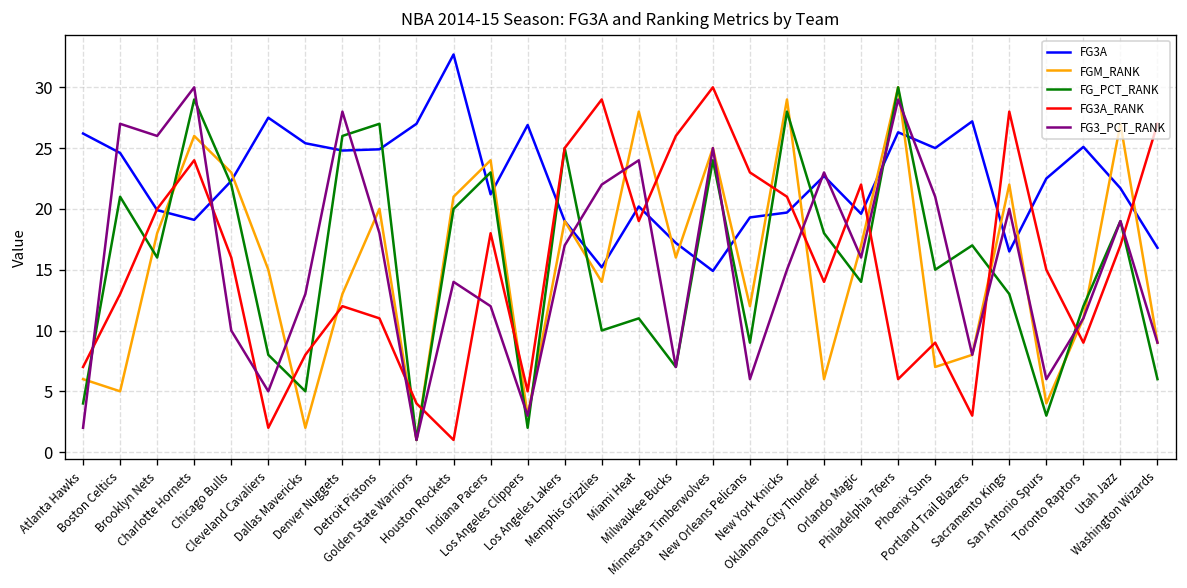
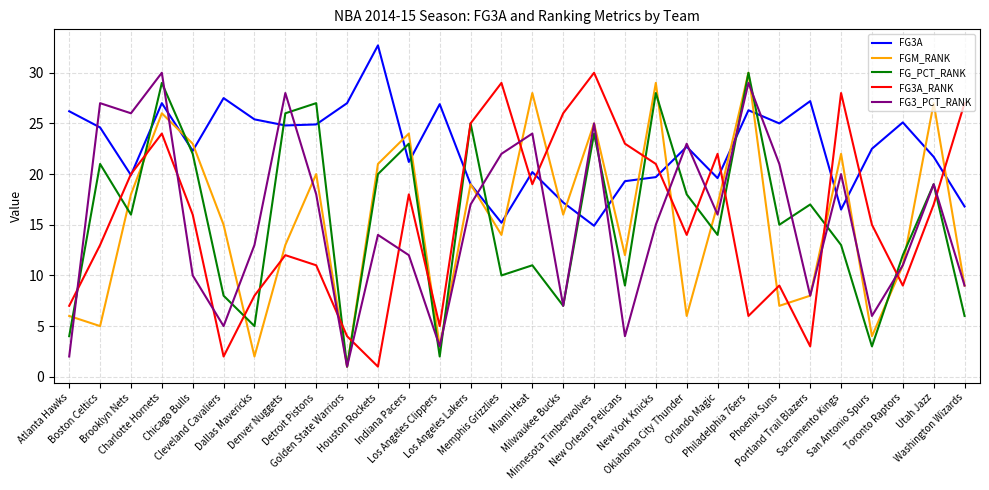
  {
    "FG3A": {
      "Atlanta Hawks": 26.2,
      "Boston Celtics": 24.6,
-     "Charlotte Hornets": 19.1,
+     "Charlotte Hornets": 27.0,
      "Chicago Bulls": 22.3,
      "Cleveland Cavaliers": 27.5,
      "Dallas Mavericks": 25.4,
      "Denver Nuggets": 24.8,
      "Detroit Pistons": 24.9,
      "Golden State Warriors": 27.0,
      "Houston Rockets": 32.7,
      "Indiana Pacers": 21.2,
      "Los Angeles Clippers": 26.9,
      "Memphis Grizzlies": 15.2,
      "Miami Heat": 20.2,
      "Milwaukee Bucks": 17.2,
      "Minnesota Timberwolves": 14.9,
      "New Orleans Pelicans": 19.3,
      "New York Knicks": 19.7,
      "Oklahoma City Thunder": 22.7,
      "Orlando Magic": 19.6,
      "Philadelphia 76ers": 26.3,
      "Phoenix Suns": 25.0,
      "Portland Trail Blazers": 27.2,
      "Sacramento Kings": 16.5,
      "San Antonio Spurs": 22.5,
      "Toronto Raptors": 25.1,
      "Utah Jazz": 21.7,
      "Washington Wizards": 16.8
    },
    "FGM_RANK": {
      "Atlanta Hawks": 6.0,
      "Boston Celtics": 5.0,
      "Brooklyn Nets": 18.0,
      "Charlotte Hornets": 26.0,
      "Chicago Bulls": 23.0,
      "Cleveland Cavaliers": 15.0,
      "Dallas Mavericks": 2.0,
      "Denver Nuggets": 13.0,
      "Detroit Pistons": 20.0,
      "Houston Rockets": 21.0,
      "Indiana Pacers": 24.0,
      "Memphis Grizzlies": 14.0,
      "Miami Heat": 28.0,
      "Milwaukee Bucks": 16.0,
      "New Orleans Pelicans": 12.0,
      "New York Knicks": 29.0,
      "Oklahoma City Thunder": 6.0,
      "Orlando Magic": 17.0,
      "Phoenix Suns": 7.0,
      "Sacramento Kings": 22.0,
      "San Antonio Spurs": 4.0
    },
    "FG_PCT_RANK": {
      "Atlanta Hawks": 4.0,
      "Boston Celtics": 21.0,
      "Brooklyn Nets": 16.0,
      "Charlotte Hornets": 29.0,
      "Chicago Bulls": 22.0,
      "Cleveland Cavaliers": 8.0,
      "Dallas Mavericks": 5.0,
      "Denver Nuggets": 26.0,
      "Detroit Pistons": 27.0,
      "Houston Rockets": 20.0,
      "Indiana Pacers": 23.0,
      "Los Angeles Clippers": 2.0,
      "Memphis Grizzlies": 10.0,
      "Miami Heat": 11.0,
      "Minnesota Timberwolves": 24.0,
      "New Orleans Pelicans": 9.0,
      "New York Knicks": 28.0,
      "Oklahoma City Thunder": 18.0,
      "Orlando Magic": 14.0,
      "Phoenix Suns": 15.0,
      "Portland Trail Blazers": 17.0,
      "Sacramento Kings": 13.0,
      "San Antonio Spurs": 3.0,
      "Toronto Raptors": 12.0,
      "Washington Wizards": 6.0
    },
    "FG3A_RANK": {
      "Atlanta Hawks": 7.0,
      "Boston Celtics": 13.0,
      "Charlotte Hornets": 24.0,
      "Chicago Bulls": 16.0,
      "Cleveland Cavaliers": 2.0,
      "Dallas Mavericks": 8.0,
      "Denver Nuggets": 12.0,
      "Detroit Pistons": 11.0,
      "Golden State Warriors": 4.0,
      "Houston Rockets": 1.0,
      "Indiana Pacers": 18.0,
      "Los Angeles Clippers": 5.0,
      "Memphis Grizzlies": 29.0,
      "Miami Heat": 19.0,
      "Milwaukee Bucks": 26.0,
      "Minnesota Timberwolves": 30.0,
      "New Orleans Pelicans": 23.0,
      "New York Knicks": 21.0,
      "Oklahoma City Thunder": 14.0,
      "Orlando Magic": 22.0,
      "Philadelphia 76ers": 6.0,
      "Phoenix Suns": 9.0,
      "Portland Trail Blazers": 3.0,
      "Sacramento Kings": 28.0,
      "San Antonio Spurs": 15.0,
      "Toronto Raptors": 9.0,
      "Utah Jazz": 17.0
    },
    "FG3_PCT_RANK": {
      "Atlanta Hawks": 2,
      "Boston Celtics": 27,
      "Brooklyn Nets": 26,
      "Charlotte Hornets": 30,
      "Chicago Bulls": 10,
      "Cleveland Cavaliers": 5,
      "Dallas Mavericks": 13,
      "Denver Nuggets": 28,
      "Detroit Pistons": 18,
      "Houston Rockets": 14,
      "Indiana Pacers": 12,
      "Los Angeles Lakers": 17,
      "Memphis Grizzlies": 22,
      "Miami Heat": 24,
-     "New Orleans Pelicans": 6,
+     "New Orleans Pelicans": 4,
      "New York Knicks": 15,
      "Oklahoma City Thunder": 23,
      "Orlando Magic": 16,
      "Philadelphia 76ers": 29,
      "Phoenix Suns": 21,
      "Sacramento Kings": 20,
      "San Antonio Spurs": 6
    }
  }
